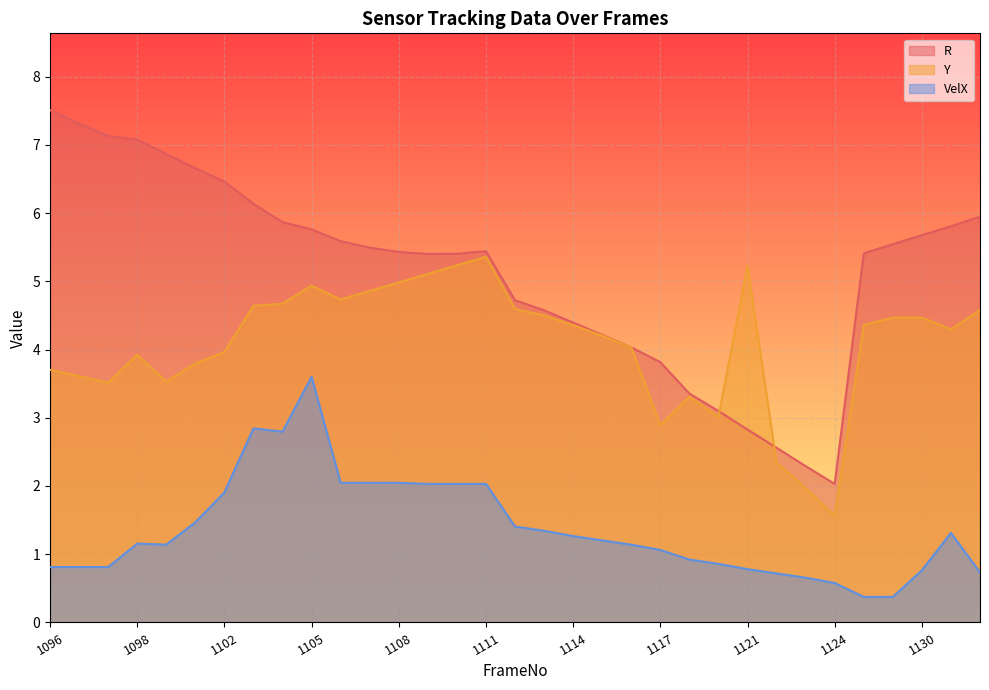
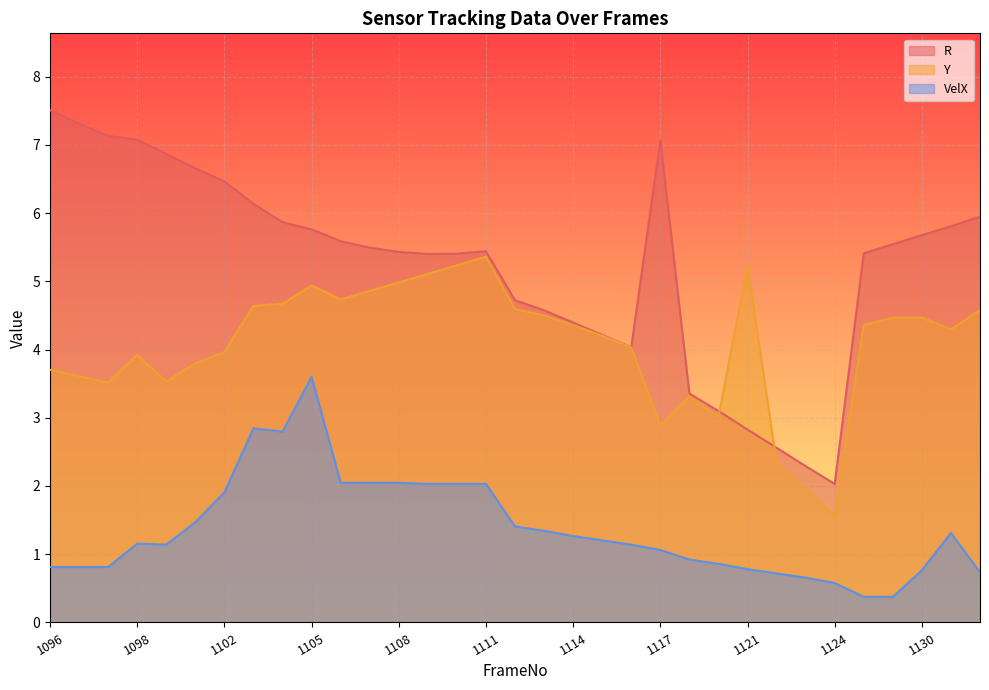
  {
    "R": {
      "1096": 7.5,
      "1098": 7.1,
      "1102": 6.5,
      "1105": 5.8,
      "1108": 5.4,
      "1111": 5.4,
-     "1117": 3.8,
+     "1117": 7.1,
      "1121": 2.8,
      "1124": 2.0,
      "1130": 5.7
    },
    "Y": {
      "1096": 3.7,
      "1098": 3.9,
      "1102": 4.0,
      "1105": 4.9,
      "1108": 5.0,
      "1111": 5.4,
      "1117": 2.9,
      "1121": 5.2,
      "1124": 1.6,
      "1130": 4.5
    },
    "VelX": {
      "1096": 0.8,
      "1098": 1.2,
      "1102": 1.9,
      "1105": 3.6,
      "1108": 2.0,
      "1111": 2.0,
      "1114": 1.3,
      "1117": 1.1,
      "1121": 0.8,
      "1124": 0.6,
      "1130": 0.8
    }
  }
